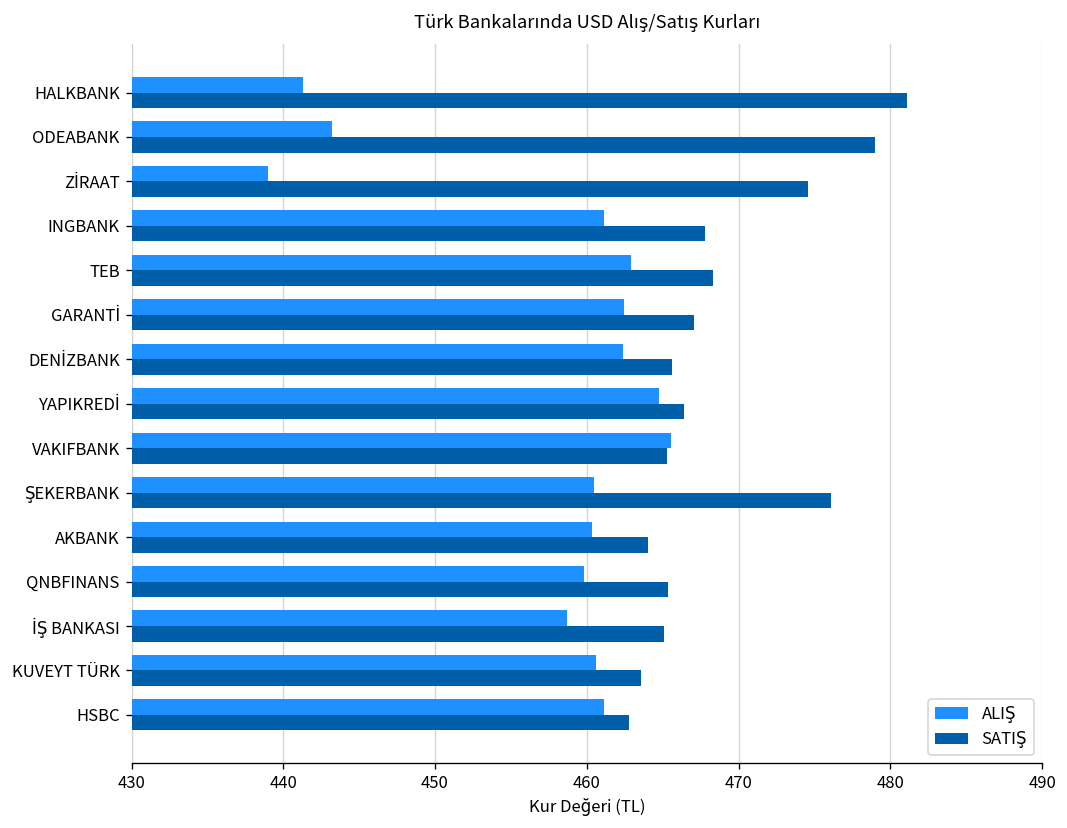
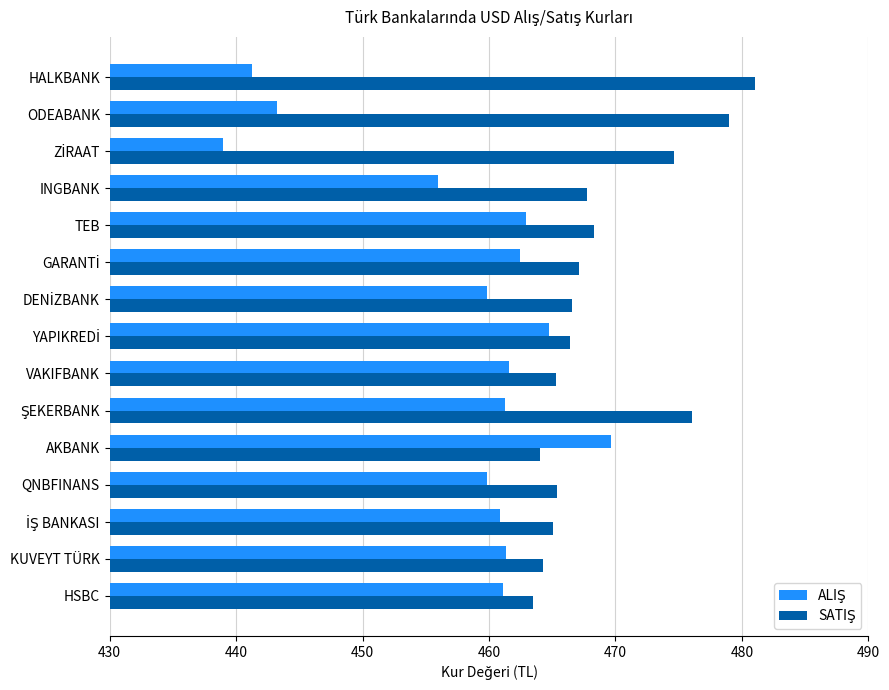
  {
    "ALIŞ": {
      "HALKBANK": 441.3,
      "ODEABANK": 443.2,
      "ZİRAAT": 439.0,
-     "INGBANK": 461.1,
+     "INGBANK": 456.0,
      "TEB": 462.9,
      "GARANTİ": 462.4,
-     "DENİZBANK": 462.4,
+     "DENİZBANK": 459.9,
      "YAPIKREDİ": 464.7,
-     "VAKIFBANK": 465.6,
-     "ŞEKERBANK": 460.5,
-     "AKBANK": 460.3,
+     "VAKIFBANK": 461.6,
+     "ŞEKERBANK": 461.3,
+     "AKBANK": 469.7,
      "QNBFINANS": 459.8,
-     "İŞ BANKASI": 458.7,
-     "KUVEYT TÜRK": 460.6,
+     "İŞ BANKASI": 460.9,
+     "KUVEYT TÜRK": 461.3,
      "HSBC": 461.1
    },
    "SATIŞ": {
      "HALKBANK": 481.1,
      "ODEABANK": 479.0,
      "ZİRAAT": 474.6,
      "INGBANK": 467.8,
      "TEB": 468.3,
      "GARANTİ": 467.1,
-     "DENİZBANK": 465.6,
+     "DENİZBANK": 466.5,
      "YAPIKREDİ": 466.4,
      "VAKIFBANK": 465.3,
      "ŞEKERBANK": 476.1,
      "AKBANK": 464.1,
      "QNBFINANS": 465.4,
      "İŞ BANKASI": 465.1,
-     "KUVEYT TÜRK": 463.5,
-     "HSBC": 462.8
+     "KUVEYT TÜRK": 464.3,
+     "HSBC": 463.5
    }
  }
